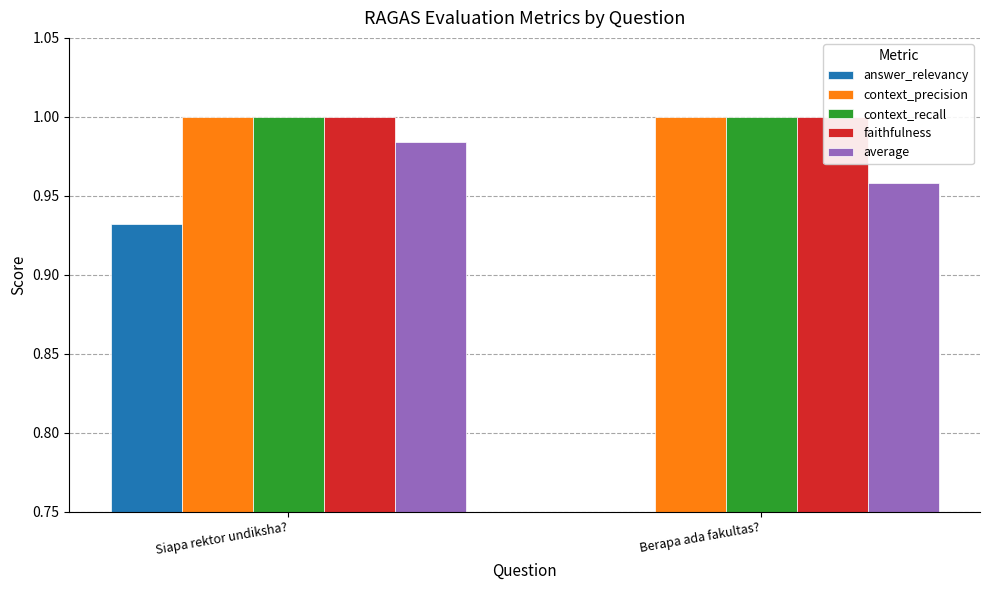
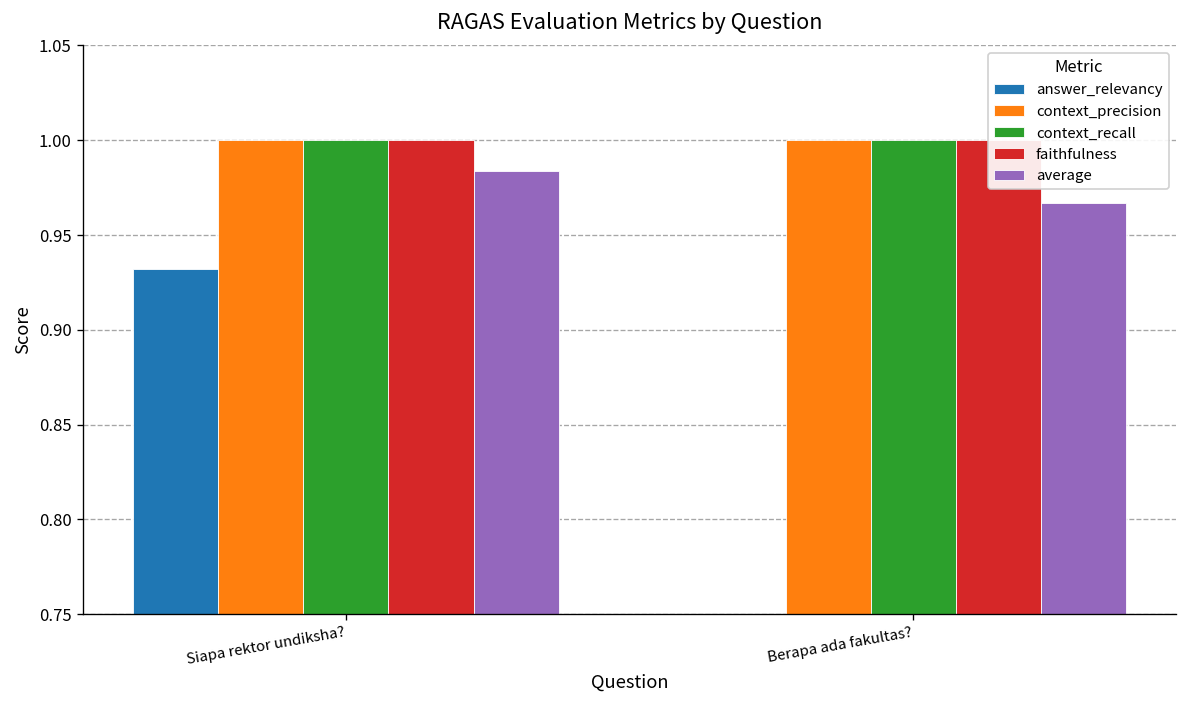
  {
    "answer_relevancy": {
      "Siapa rektor undiksha?": 0.932
    },
    "context_precision": {
      "Siapa rektor undiksha?": 1.000,
      "Berapa ada fakultas?": 1.000
    },
    "context_recall": {
      "Siapa rektor undiksha?": 1.000,
      "Berapa ada fakultas?": 1.000
    },
    "faithfulness": {
      "Siapa rektor undiksha?": 1.000
    },
    "average": {
      "Siapa rektor undiksha?": 0.984,
-     "Berapa ada fakultas?": 0.958
+     "Berapa ada fakultas?": 0.967
    }
  }
